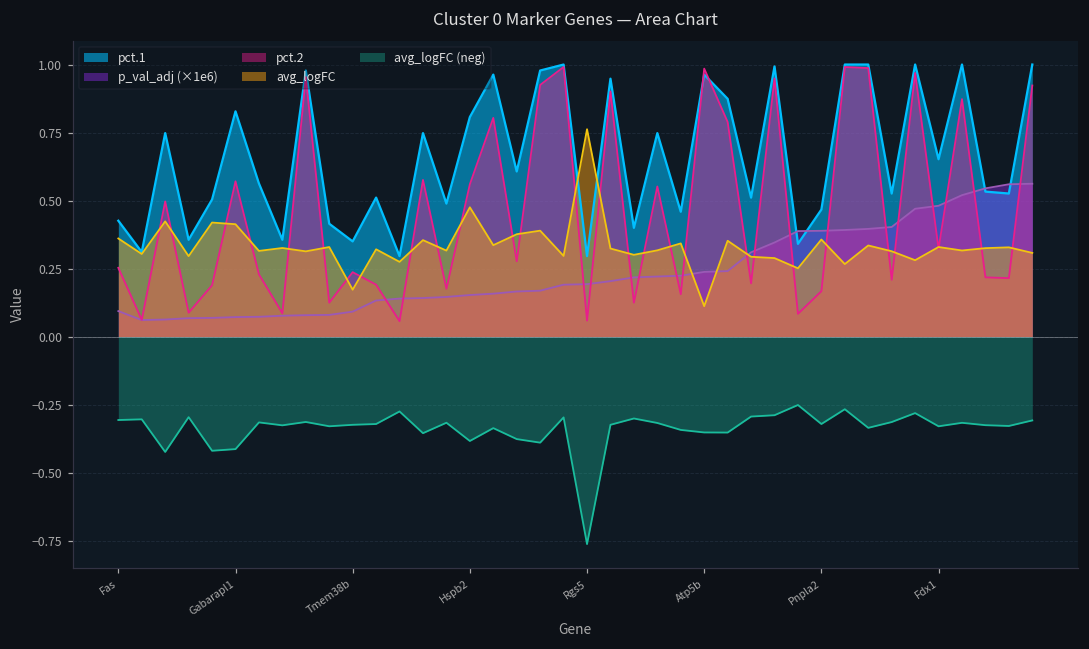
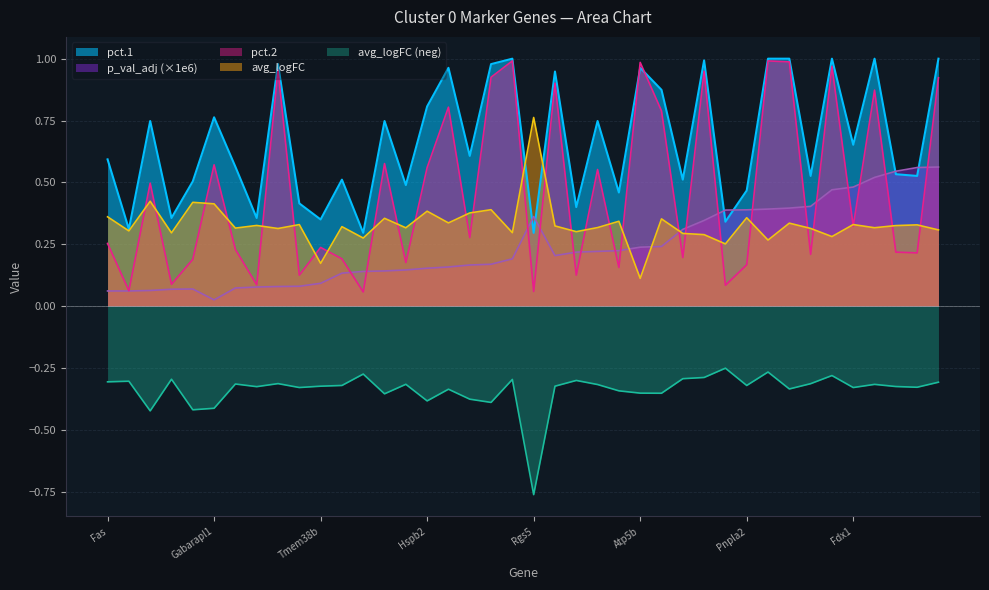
  {
    "pct.1": {
-     "Fas": 0.43,
-     "Gabarapl1": 0.83,
+     "Fas": 0.59,
+     "Gabarapl1": 0.76,
      "Tmem38b": 0.35,
      "Hspb2": 0.81,
      "Rgs5": 0.30,
      "Atp5b": 0.96,
      "Pnpla2": 0.47,
      "Fdx1": 0.65
    },
    "p_val_adj (×1e6)": {
-     "Fas": 0.09,
-     "Gabarapl1": 0.07,
+     "Fas": 0.06,
+     "Gabarapl1": 0.03,
      "Tmem38b": 0.09,
      "Hspb2": 0.15,
-     "Rgs5": 0.19,
+     "Rgs5": 0.36,
      "Atp5b": 0.24,
      "Pnpla2": 0.39,
      "Fdx1": 0.48
    },
    "pct.2": {
      "Fas": 0.25,
      "Gabarapl1": 0.57,
      "Tmem38b": 0.24,
      "Hspb2": 0.56,
      "Rgs5": 0.06,
      "Atp5b": 0.99,
      "Pnpla2": 0.17
    },
    "avg_logFC": {
      "Fas": 0.36,
      "Gabarapl1": 0.41,
      "Tmem38b": 0.17,
-     "Hspb2": 0.48,
+     "Hspb2": 0.38,
      "Rgs5": 0.76,
      "Atp5b": 0.11,
      "Pnpla2": 0.36
    }
  }
